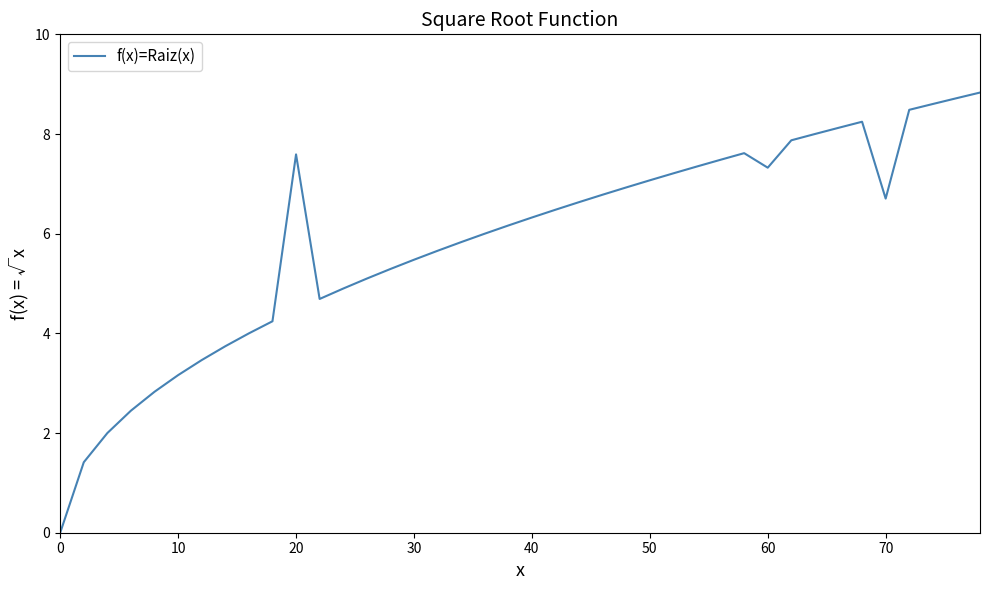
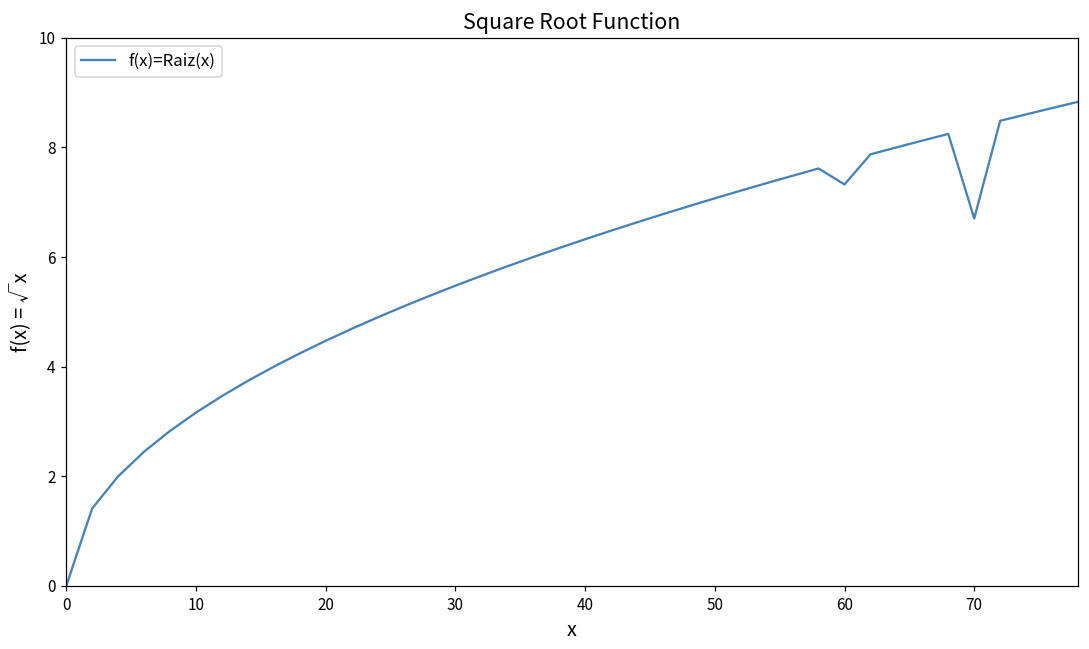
  {
    "0": 0.0,
    "10": 3.2,
-   "20": 7.6,
+   "20": 4.5,
    "30": 5.5,
    "40": 6.3,
    "50": 7.1,
    "60": 7.3,
    "70": 6.7
  }
